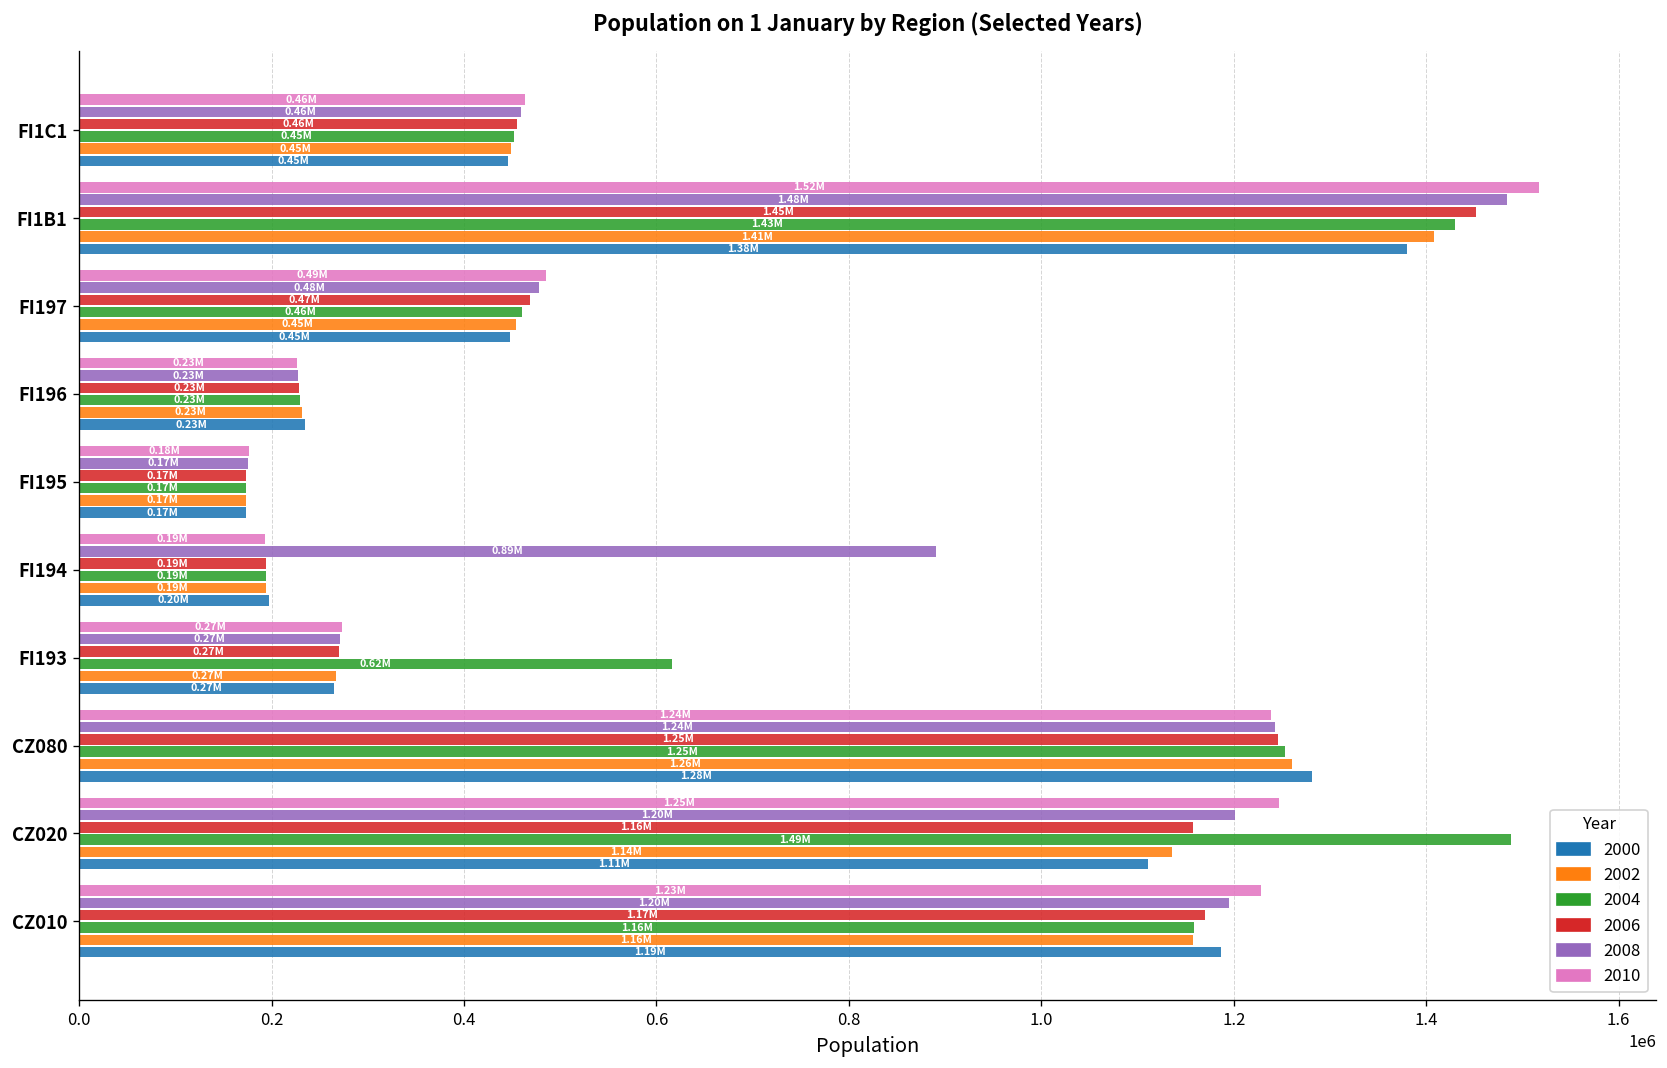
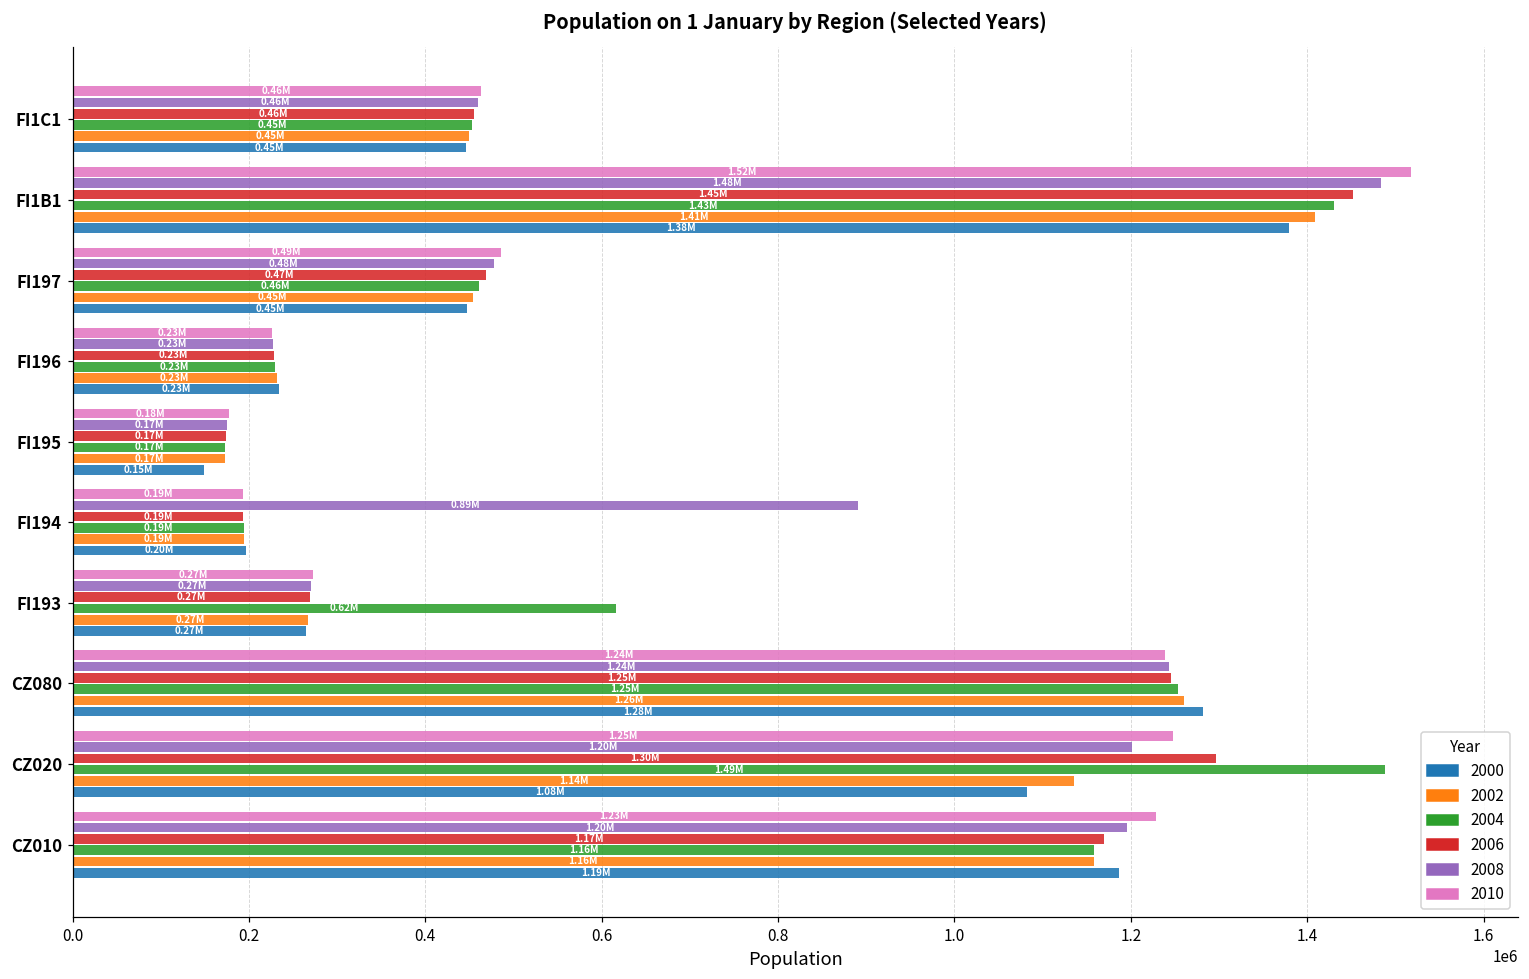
  {
    "2000": {
      "FI1C1": "0.45M",
      "FI1B1": "1.38M",
      "FI197": "0.45M",
      "FI196": "0.23M",
-     "FI195": "0.17M",
+     "FI195": "0.15M",
      "FI194": "0.20M",
      "FI193": "0.27M",
      "CZ080": "1.28M",
-     "CZ020": "1.11M",
+     "CZ020": "1.08M",
      "CZ010": "1.19M"
    },
    "2002": {
      "FI1C1": "0.45M",
      "FI1B1": "1.41M",
      "FI197": "0.45M",
      "FI196": "0.23M",
      "FI195": "0.17M",
      "FI194": "0.19M",
      "FI193": "0.27M",
      "CZ080": "1.26M",
      "CZ020": "1.14M",
      "CZ010": "1.16M"
    },
    "2004": {
      "FI1C1": "0.45M",
      "FI1B1": "1.43M",
      "FI197": "0.46M",
      "FI196": "0.23M",
      "FI195": "0.17M",
      "FI194": "0.19M",
      "FI193": "0.62M",
      "CZ080": "1.25M",
      "CZ020": "1.49M",
      "CZ010": "1.16M"
    },
    "2006": {
      "FI1C1": "0.46M",
      "FI1B1": "1.45M",
      "FI197": "0.47M",
      "FI196": "0.23M",
      "FI195": "0.17M",
      "FI194": "0.19M",
      "FI193": "0.27M",
      "CZ080": "1.25M",
-     "CZ020": "1.16M",
+     "CZ020": "1.30M",
      "CZ010": "1.17M"
    },
    "2008": {
      "FI1C1": "0.46M",
      "FI1B1": "1.48M",
      "FI197": "0.48M",
      "FI196": "0.23M",
      "FI195": "0.17M",
      "FI194": "0.89M",
      "FI193": "0.27M",
      "CZ080": "1.24M",
      "CZ020": "1.20M",
      "CZ010": "1.20M"
    },
    "2010": {
      "FI1C1": "0.46M",
      "FI1B1": "1.52M",
      "FI197": "0.49M",
      "FI196": "0.23M",
      "FI195": "0.18M",
      "FI194": "0.19M",
      "FI193": "0.27M",
      "CZ080": "1.24M",
      "CZ020": "1.25M",
      "CZ010": "1.23M"
    }
  }
